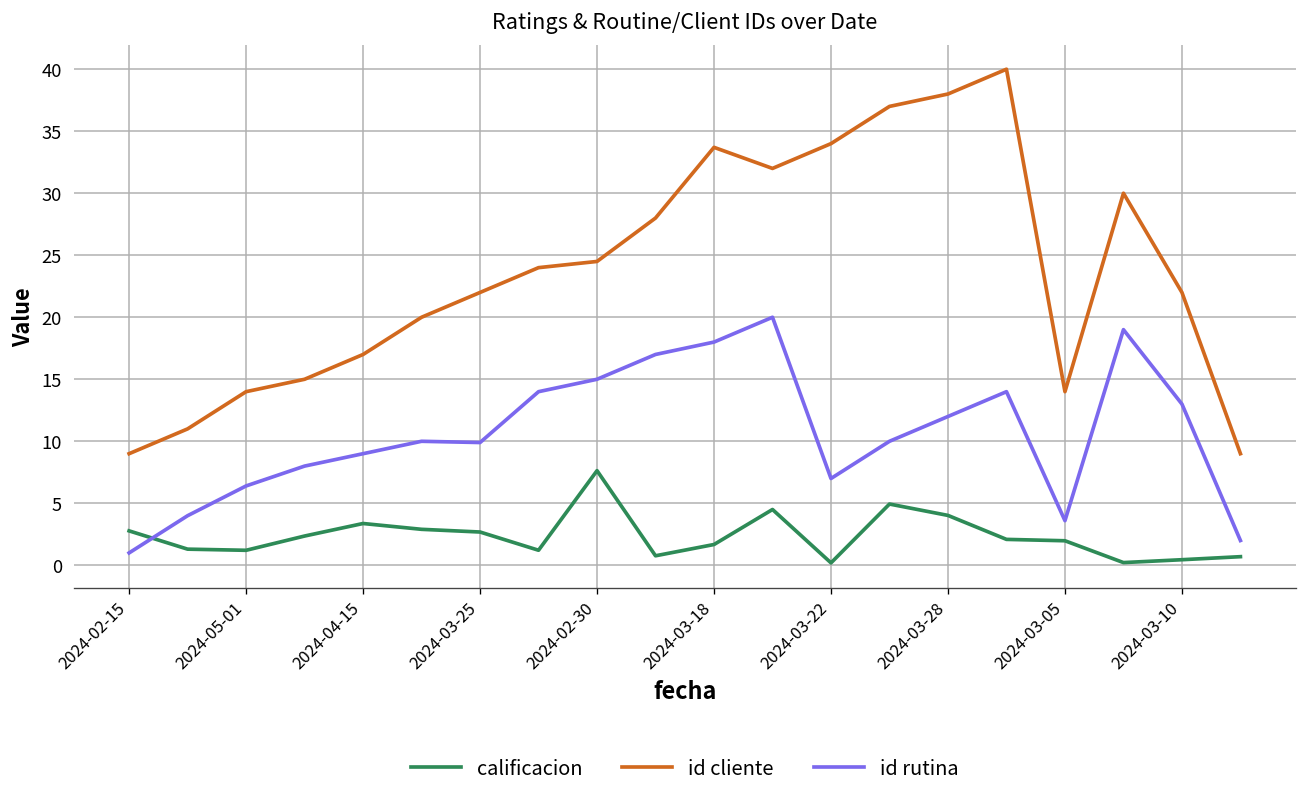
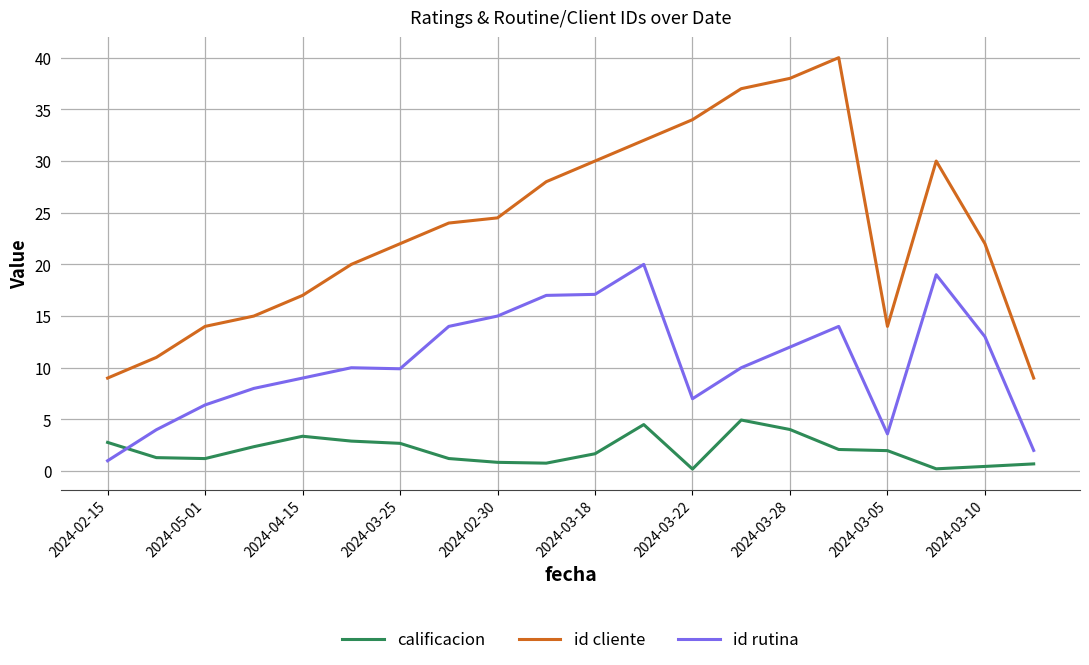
  {
    "calificacion": {
      "2024-02-15": 2.8,
      "2024-05-01": 1.2,
      "2024-04-15": 3.4,
      "2024-03-25": 2.7,
-     "2024-02-30": 7.6,
+     "2024-02-30": 0.8,
      "2024-03-18": 1.7,
      "2024-03-22": 0.2,
      "2024-03-28": 4.0,
      "2024-03-05": 2.0
    },
    "id cliente": {
      "2024-02-15": 9.0,
      "2024-05-01": 14.0,
      "2024-04-15": 17.0,
      "2024-03-25": 22.0,
      "2024-02-30": 24.5,
-     "2024-03-18": 33.7,
+     "2024-03-18": 30.0,
      "2024-03-22": 34.0,
      "2024-03-28": 38.0,
      "2024-03-05": 14.0
    },
    "id rutina": {
      "2024-02-15": 1.0,
      "2024-05-01": 6.4,
      "2024-04-15": 9.0,
      "2024-03-25": 9.9,
      "2024-02-30": 15.0,
-     "2024-03-18": 18.0,
+     "2024-03-18": 17.1,
      "2024-03-22": 7.0,
      "2024-03-28": 12.0,
      "2024-03-05": 3.6
    }
  }
